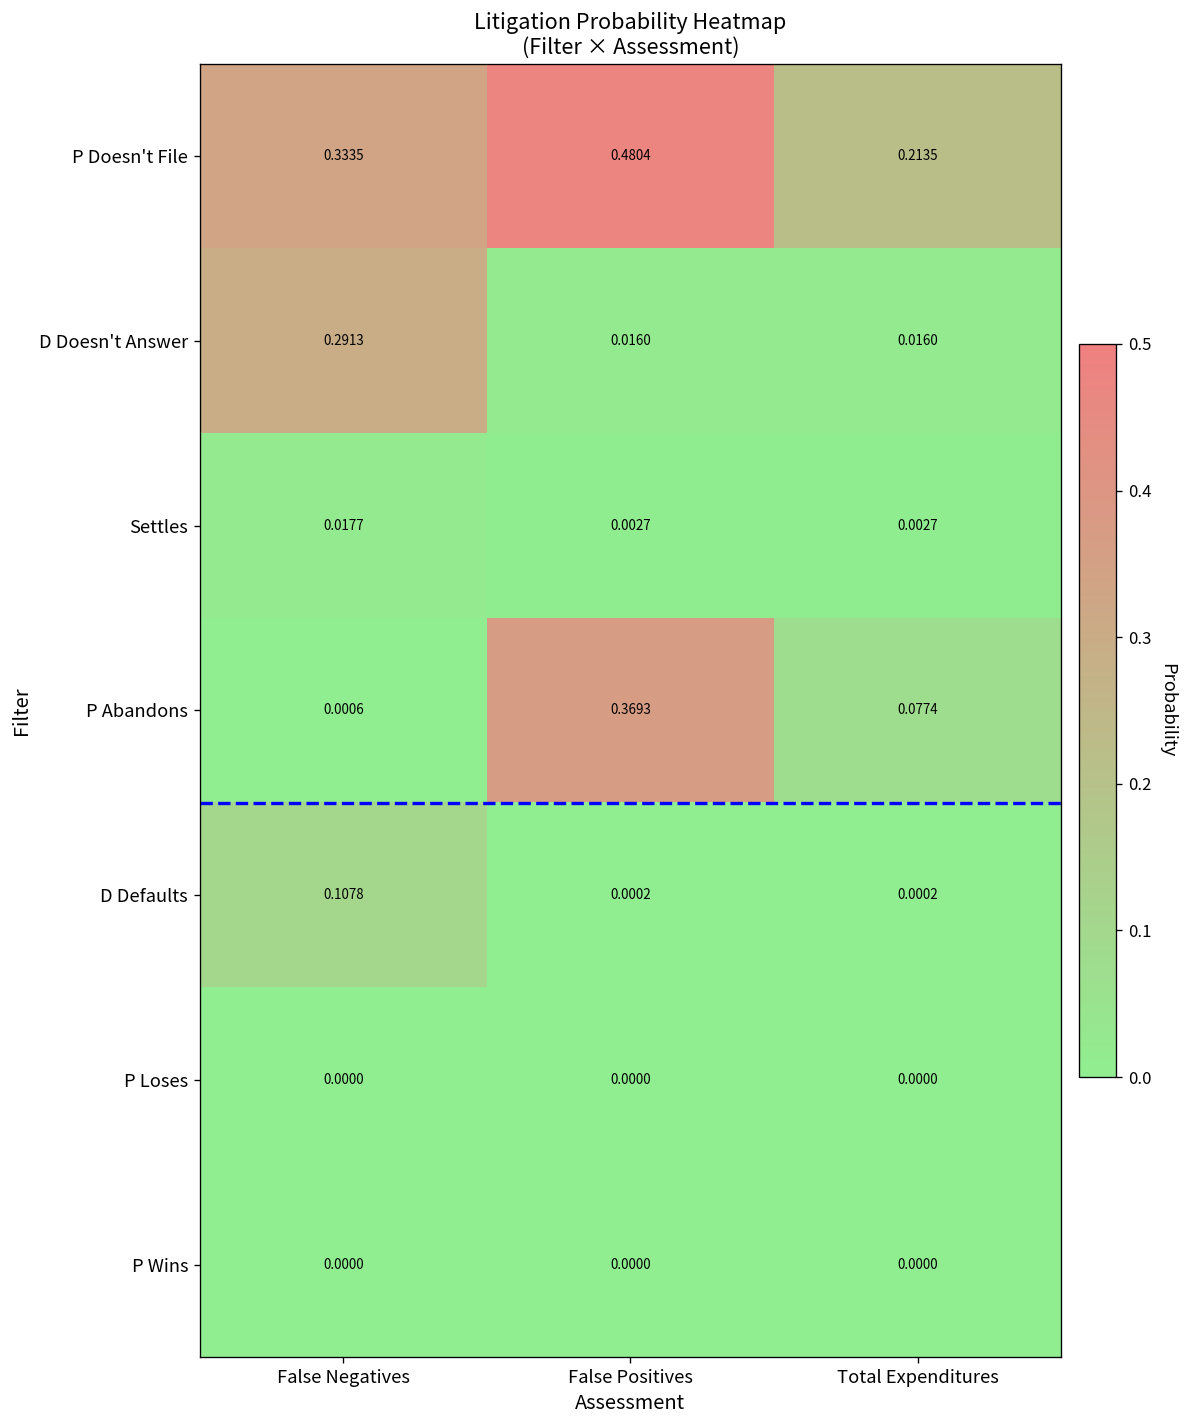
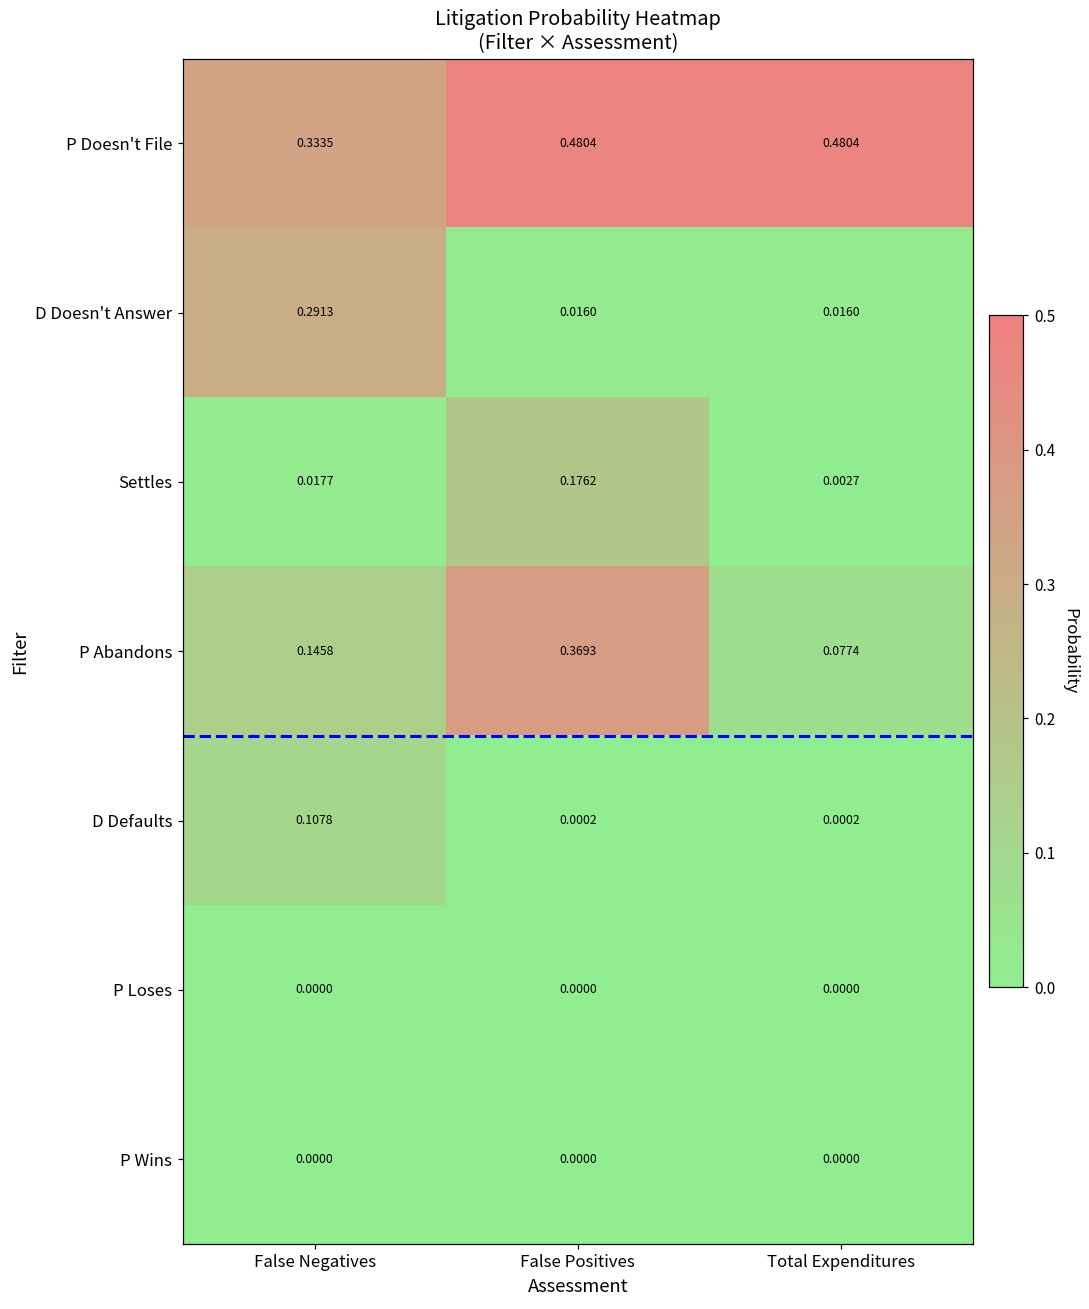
  {
    "P Doesn't File": {
      "False Negatives": 0.3335,
      "False Positives": 0.4804,
-     "Total Expenditures": 0.2135
+     "Total Expenditures": 0.4804
    },
    "D Doesn't Answer": {
      "False Negatives": 0.2913,
      "False Positives": 0.0160,
      "Total Expenditures": 0.0160
    },
    "Settles": {
      "False Negatives": 0.0177,
-     "False Positives": 0.0027,
+     "False Positives": 0.1762,
      "Total Expenditures": 0.0027
    },
    "P Abandons": {
-     "False Negatives": 0.0006,
+     "False Negatives": 0.1458,
      "False Positives": 0.3693,
      "Total Expenditures": 0.0774
    },
    "D Defaults": {
      "False Negatives": 0.1078,
      "False Positives": 0.0002,
      "Total Expenditures": 0.0002
    },
    "P Loses": {
      "False Negatives": 0.0000,
      "False Positives": 0.0000,
      "Total Expenditures": 0.0000
    },
    "P Wins": {
      "False Negatives": 0.0000,
      "False Positives": 0.0000,
      "Total Expenditures": 0.0000
    }
  }
